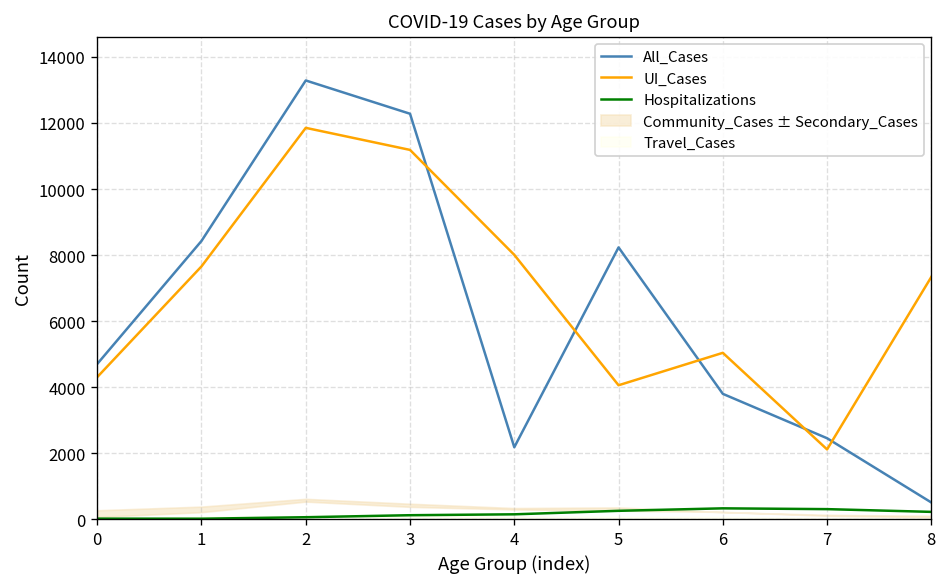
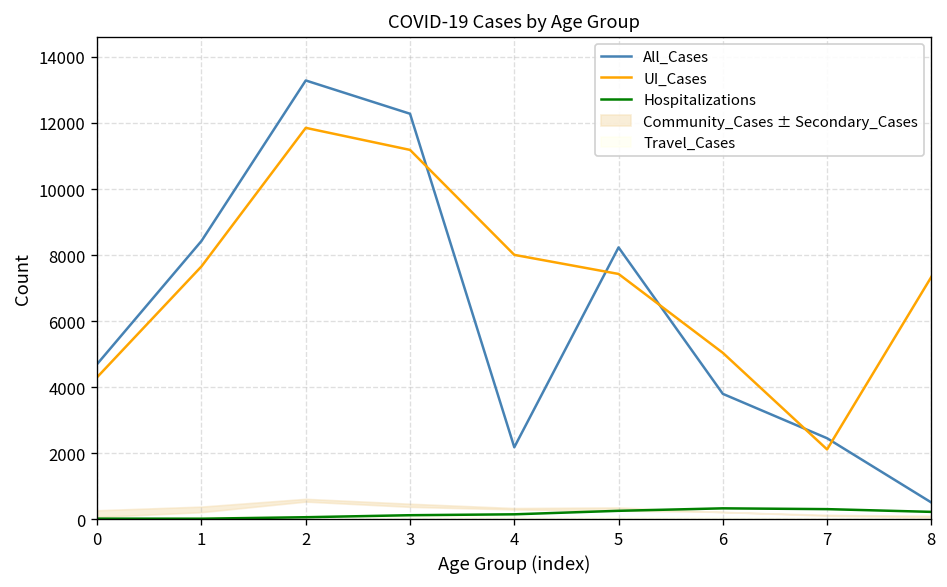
  {
    "All_Cases": {
      "0": 4700,
      "1": 8400,
      "2": 13300,
      "3": 12300,
      "4": 2200,
      "5": 8200,
      "6": 3800,
      "7": 2500,
      "8": 500
    },
    "UI_Cases": {
      "0": 4300,
      "1": 7700,
      "2": 11900,
      "3": 11200,
      "4": 8000,
-     "5": 4100,
+     "5": 7400,
      "6": 5000,
      "7": 2100,
      "8": 7300
    },
    "Hospitalizations": {
      "5": 300,
      "6": 300,
      "7": 300,
      "8": 200
    }
  }
